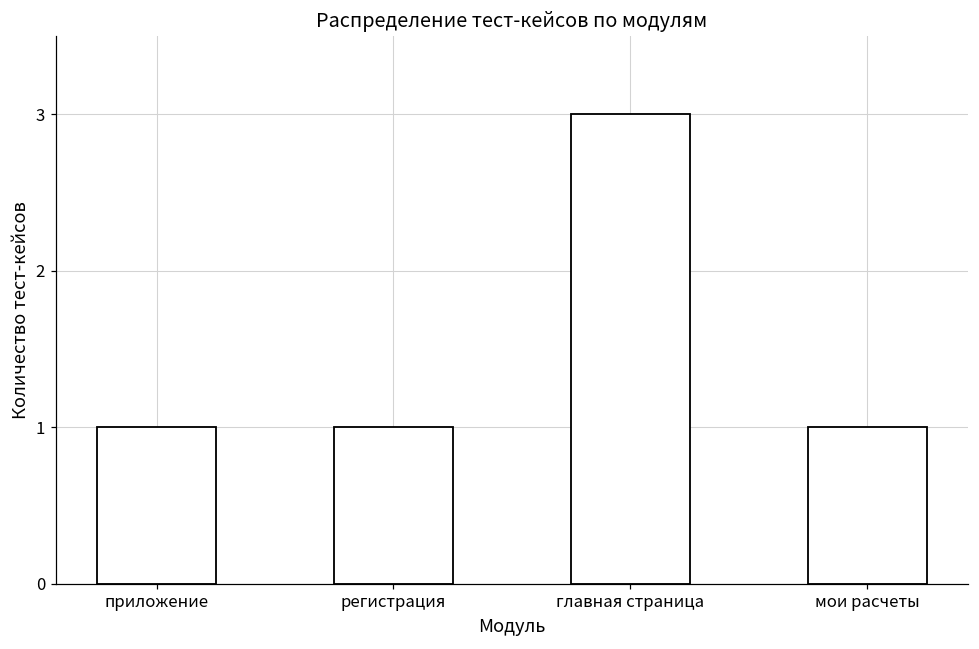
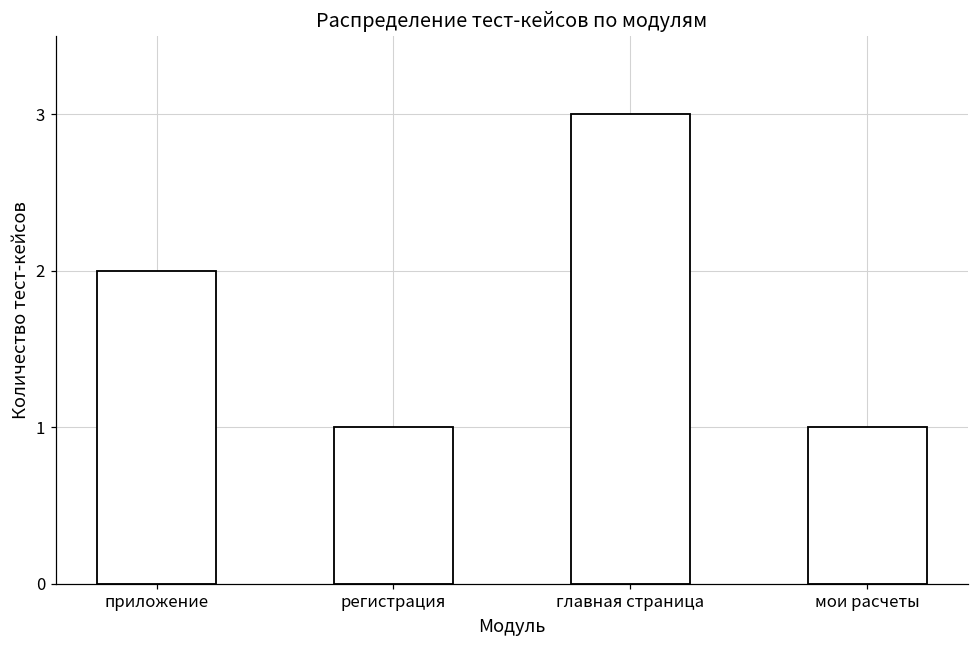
  {
-   "приложение": 1,
+   "приложение": 2,
    "регистрация": 1,
    "главная страница": 3,
    "мои расчеты": 1
  }
